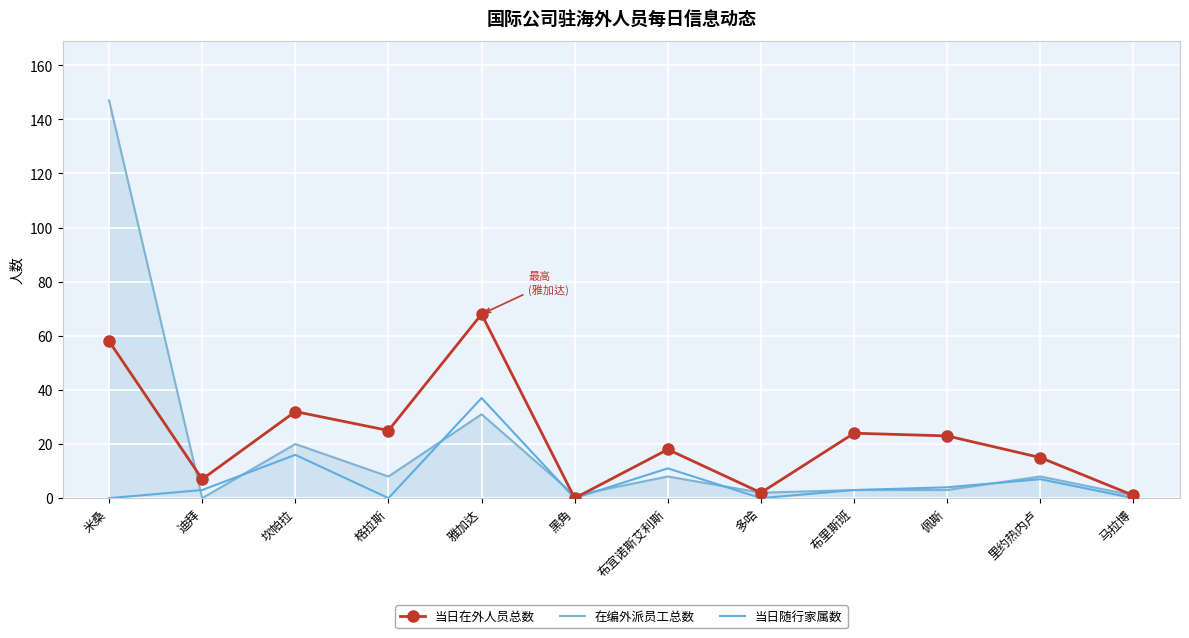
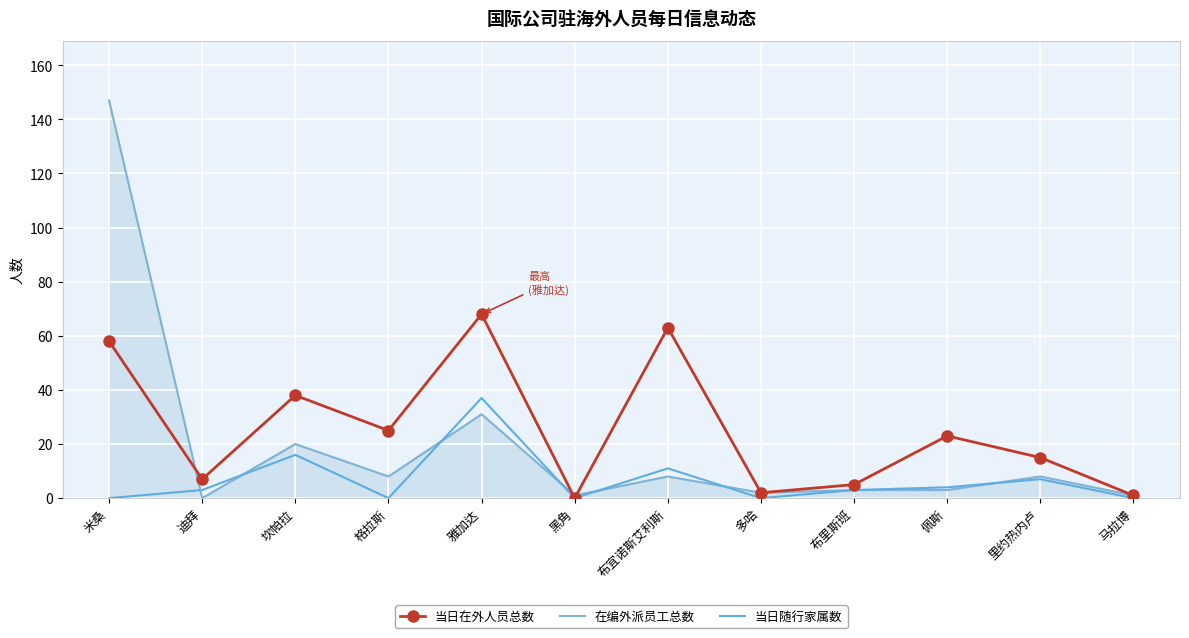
  {
    "当日在外人员总数": {
      "米桑": 58,
      "迪拜": 7,
-     "坎帕拉": 32,
+     "坎帕拉": 38,
      "格拉斯": 25,
      "雅加达": 68,
-     "布宜诺斯艾利斯": 18,
-     "布里斯班": 24,
+     "布宜诺斯艾利斯": 63,
+     "布里斯班": 5,
      "佩斯": 23,
      "里约热内卢": 15
    }
  }
